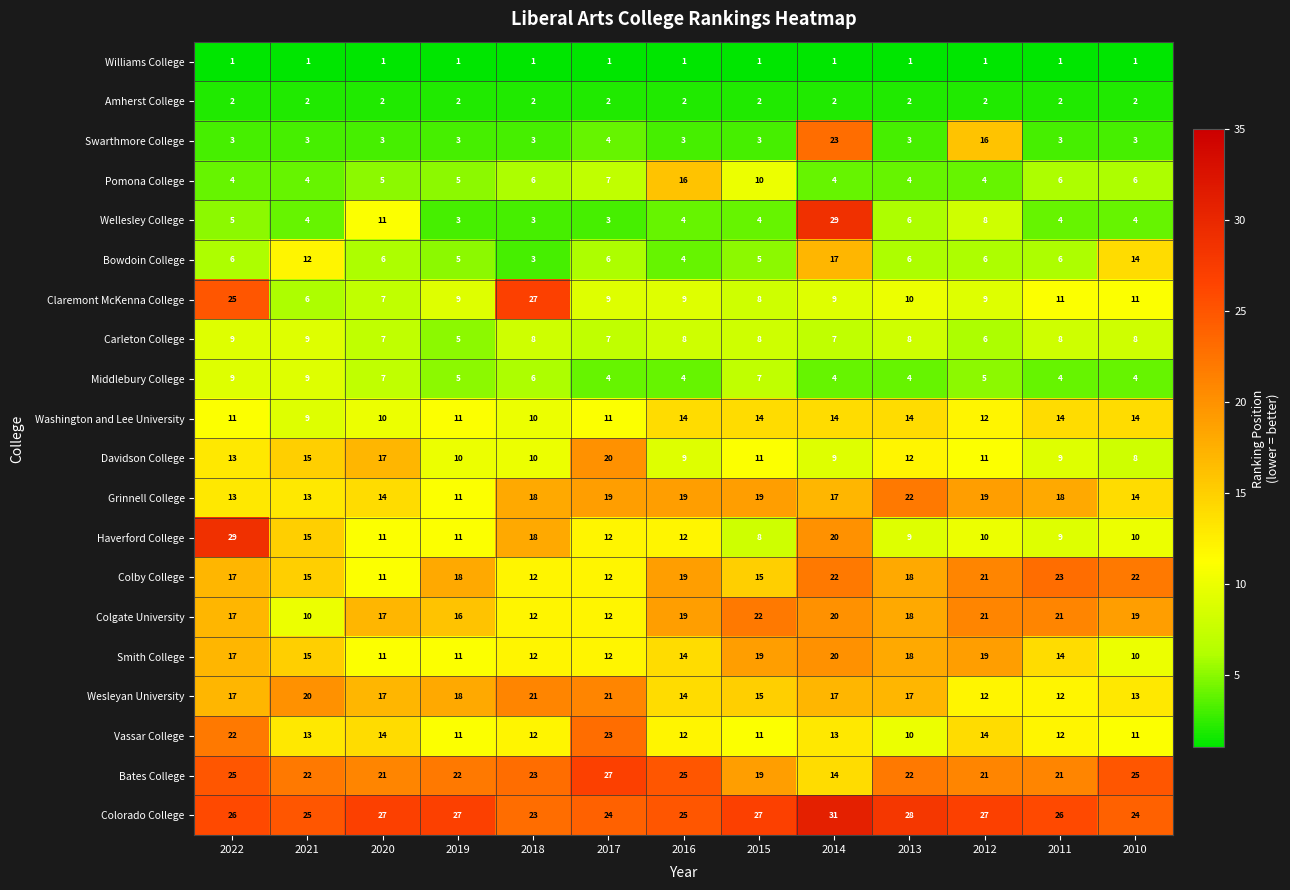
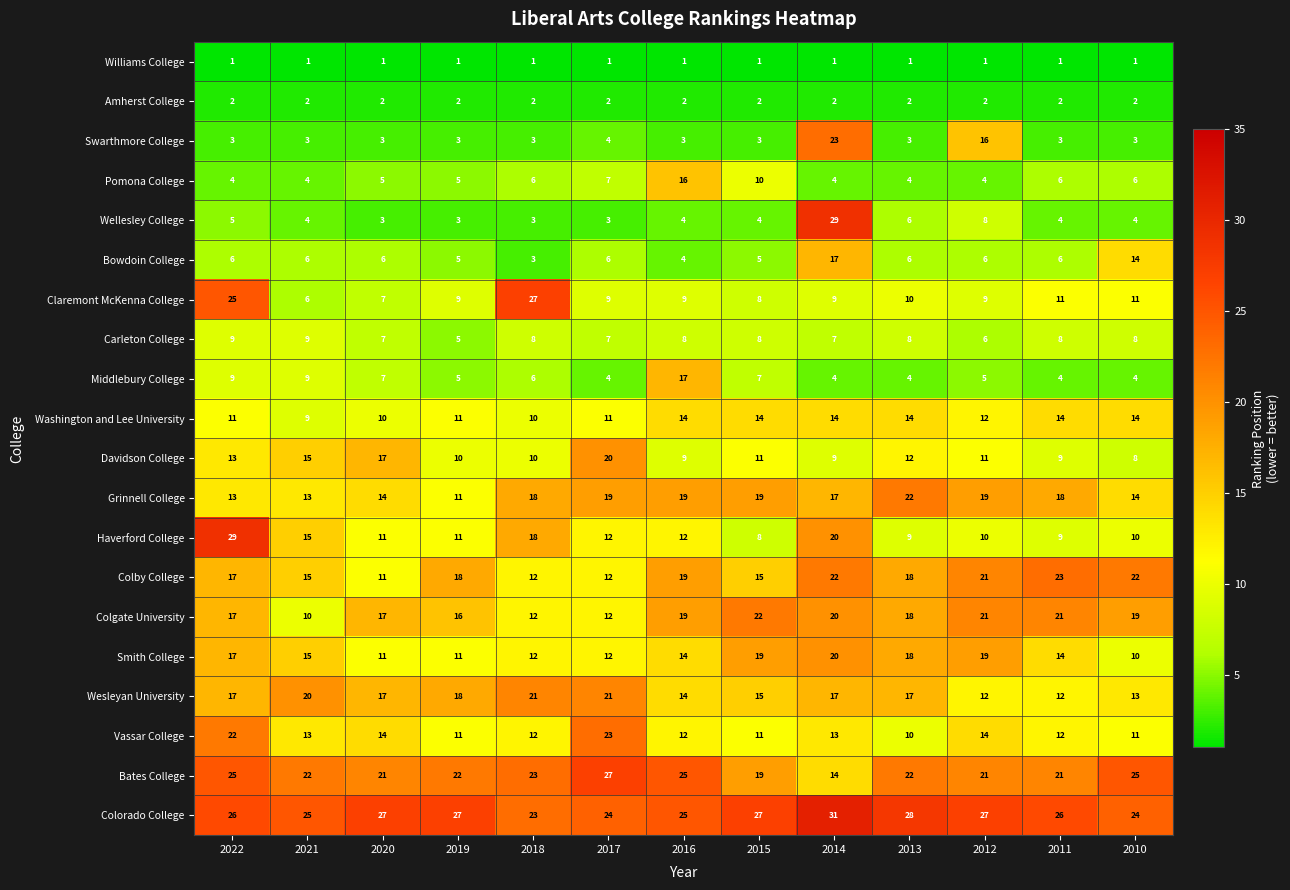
  {
    "Wellesley College": {
      "2022": 5,
      "2021": 4,
-     "2020": 11,
+     "2020": 3,
      "2019": 3,
      "2018": 3,
      "2017": 3,
      "2016": 4,
      "2015": 4,
      "2014": 29,
      "2013": 6,
      "2012": 8,
      "2011": 4,
      "2010": 4
    },
    "Bowdoin College": {
      "2022": 6,
-     "2021": 12,
+     "2021": 6,
      "2020": 6,
      "2019": 5,
      "2018": 3,
      "2017": 6,
      "2016": 4,
      "2015": 5,
      "2014": 17,
      "2013": 6,
      "2012": 6,
      "2011": 6,
      "2010": 14
    },
    "Middlebury College": {
      "2022": 9,
      "2021": 9,
      "2020": 7,
      "2019": 5,
      "2018": 6,
      "2017": 4,
-     "2016": 4,
+     "2016": 17,
      "2015": 7,
      "2014": 4,
      "2013": 4,
      "2012": 5,
      "2011": 4,
      "2010": 4
    }
  }
